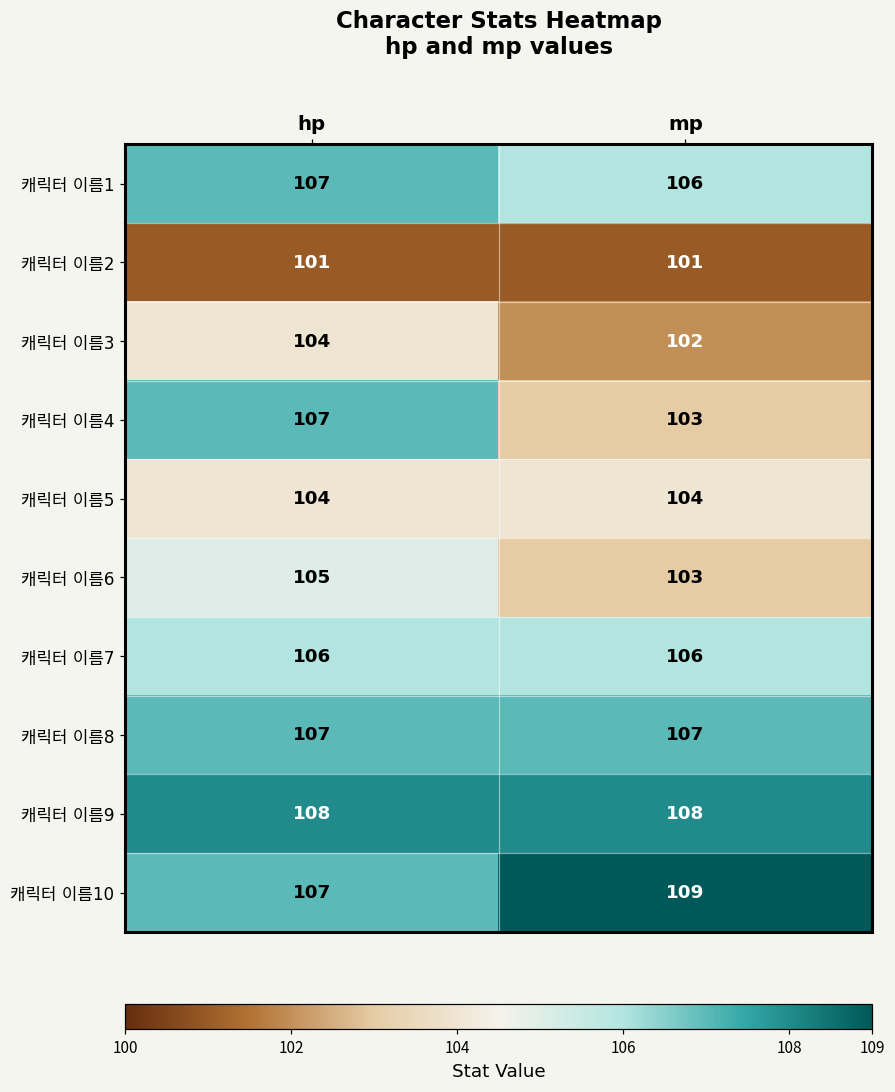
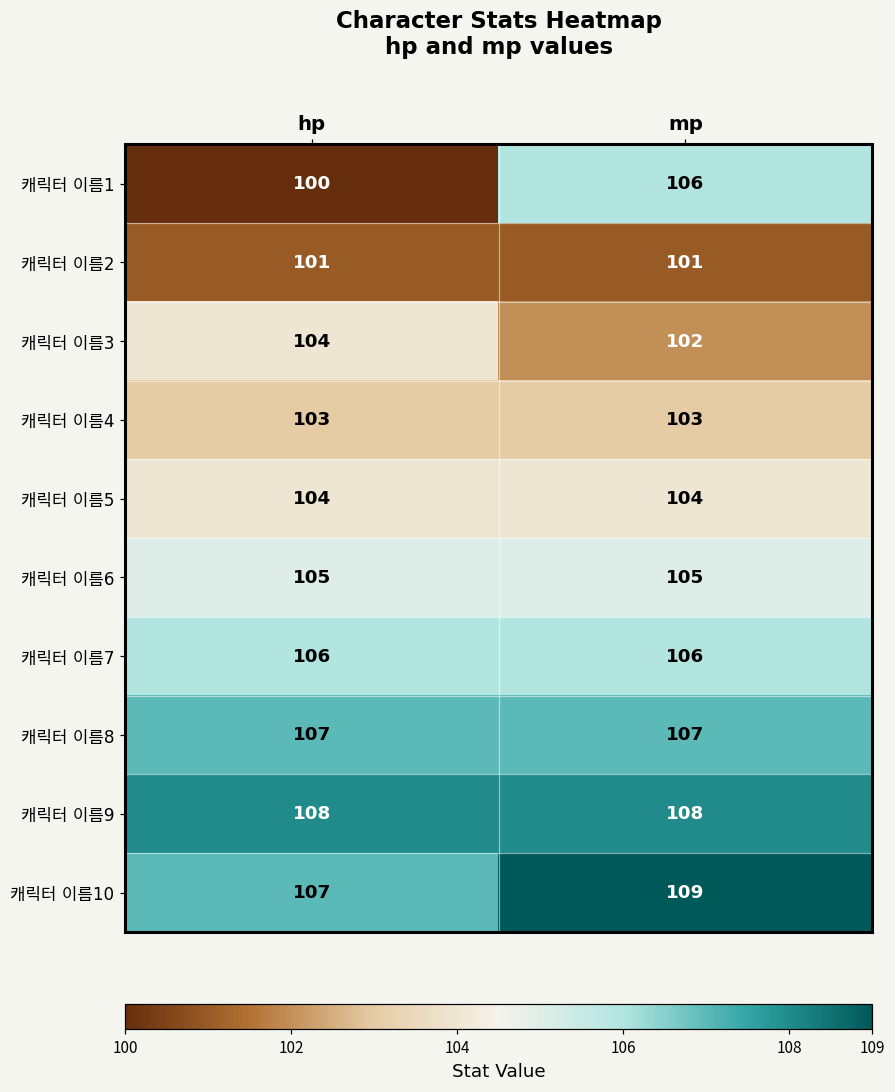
  {
    "캐릭터 이름1": {
-     "hp": 107,
+     "hp": 100,
      "mp": 106
    },
    "캐릭터 이름2": {
      "hp": 101,
      "mp": 101
    },
    "캐릭터 이름3": {
      "hp": 104,
      "mp": 102
    },
    "캐릭터 이름4": {
-     "hp": 107,
+     "hp": 103,
      "mp": 103
    },
    "캐릭터 이름5": {
      "hp": 104,
      "mp": 104
    },
    "캐릭터 이름6": {
      "hp": 105,
-     "mp": 103
+     "mp": 105
    },
    "캐릭터 이름7": {
      "hp": 106,
      "mp": 106
    },
    "캐릭터 이름8": {
      "hp": 107,
      "mp": 107
    },
    "캐릭터 이름9": {
      "hp": 108,
      "mp": 108
    },
    "캐릭터 이름10": {
      "hp": 107,
      "mp": 109
    }
  }
